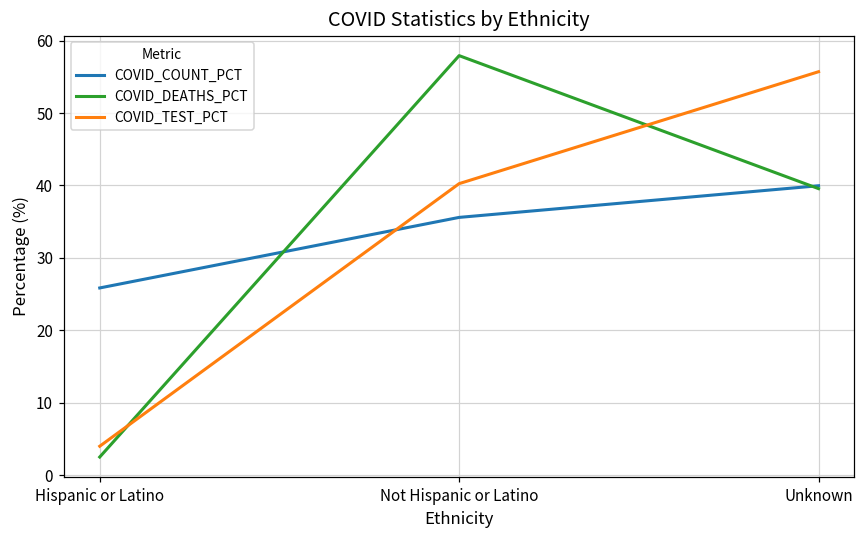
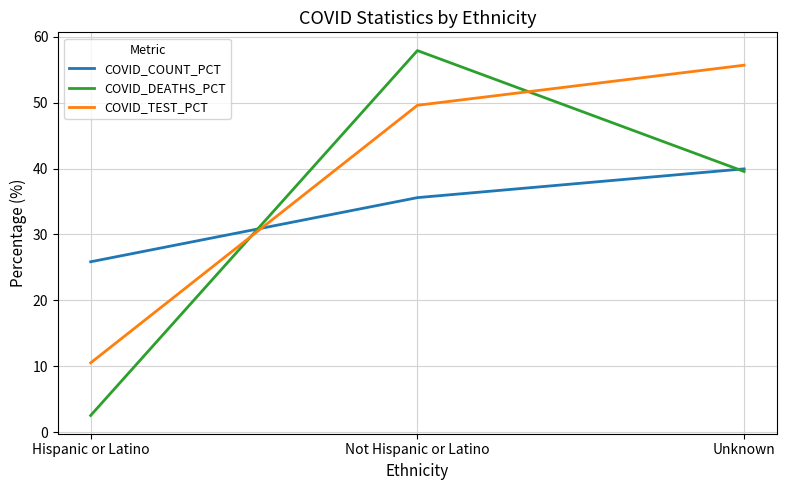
  {
    "COVID_COUNT_PCT": {
      "Hispanic or Latino": 26,
      "Not Hispanic or Latino": 36,
      "Unknown": 40
    },
    "COVID_DEATHS_PCT": {
      "Hispanic or Latino": 3,
      "Not Hispanic or Latino": 58,
      "Unknown": 40
    },
    "COVID_TEST_PCT": {
-     "Hispanic or Latino": 4,
-     "Not Hispanic or Latino": 40,
+     "Hispanic or Latino": 11,
+     "Not Hispanic or Latino": 50,
      "Unknown": 56
    }
  }
